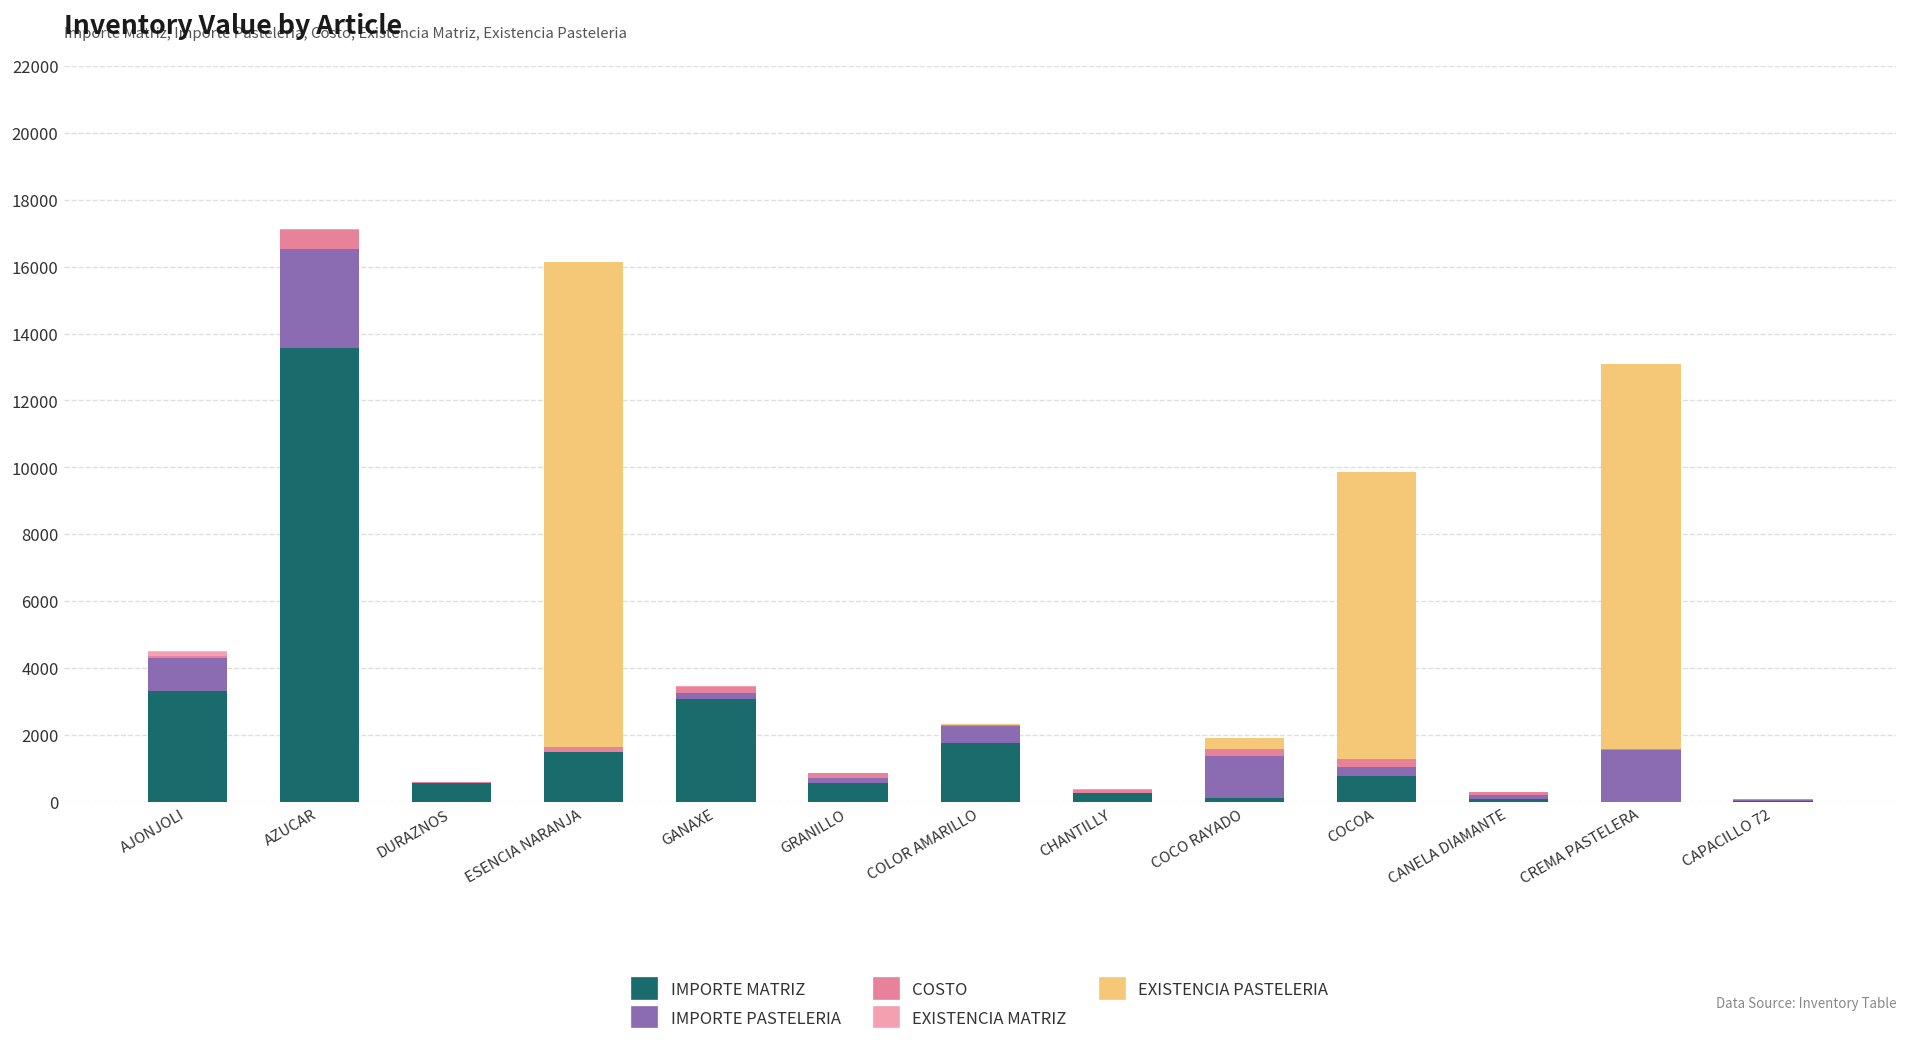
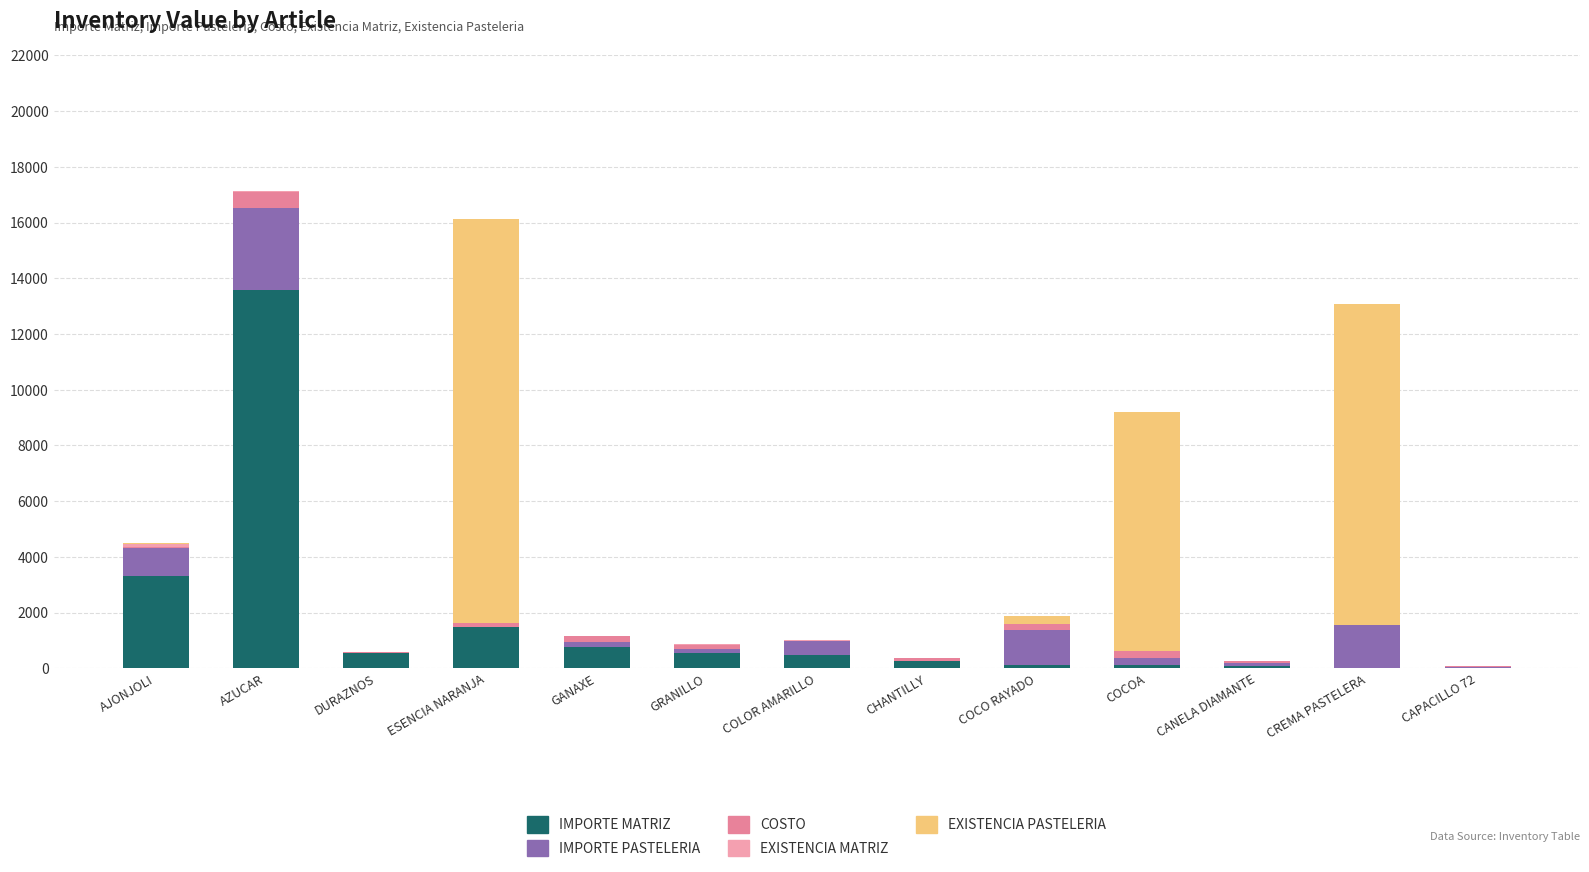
  {
    "IMPORTE MATRIZ": {
      "AJONJOLI": 3300,
      "AZUCAR": 13600,
      "DURAZNOS": 500,
      "ESENCIA NARANJA": 1500,
-     "GANAXE": 3100,
+     "GANAXE": 800,
      "GRANILLO": 500,
-     "COLOR AMARILLO": 1800,
+     "COLOR AMARILLO": 500,
      "CHANTILLY": 300,
      "COCO RAYADO": 100,
-     "COCOA": 800,
+     "COCOA": 100,
      "CREMA PASTELERA": 0
    },
    "IMPORTE PASTELERIA": {
      "AJONJOLI": 1000,
      "AZUCAR": 3000,
      "DURAZNOS": 0,
      "ESENCIA NARANJA": 0,
      "GANAXE": 200,
      "GRANILLO": 200,
      "COLOR AMARILLO": 500,
      "CHANTILLY": 0,
      "COCO RAYADO": 1200,
      "COCOA": 300,
      "CANELA DIAMANTE": 100,
      "CREMA PASTELERA": 1600
    },
    "EXISTENCIA PASTELERIA": {
      "DURAZNOS": 0,
      "ESENCIA NARANJA": 14500,
      "CHANTILLY": 0,
      "COCO RAYADO": 300,
      "COCOA": 8600,
      "CREMA PASTELERA": 11500
    }
  }
